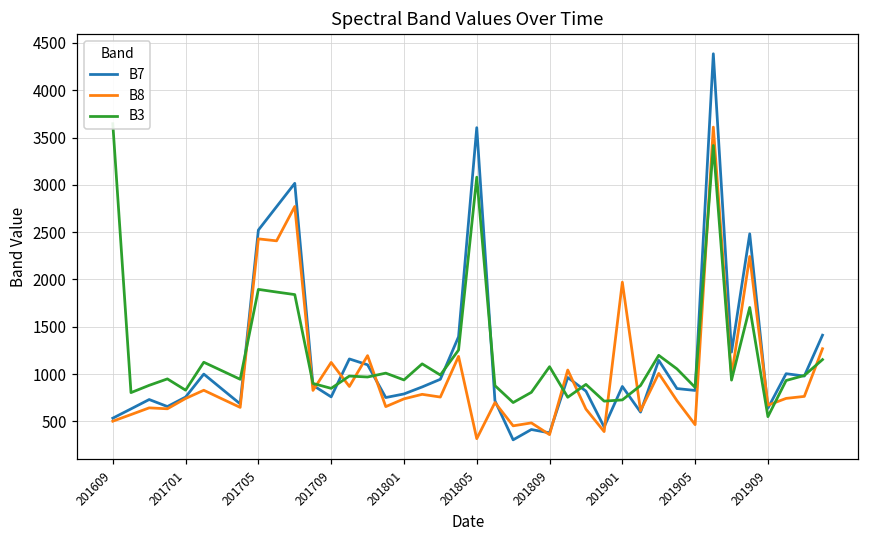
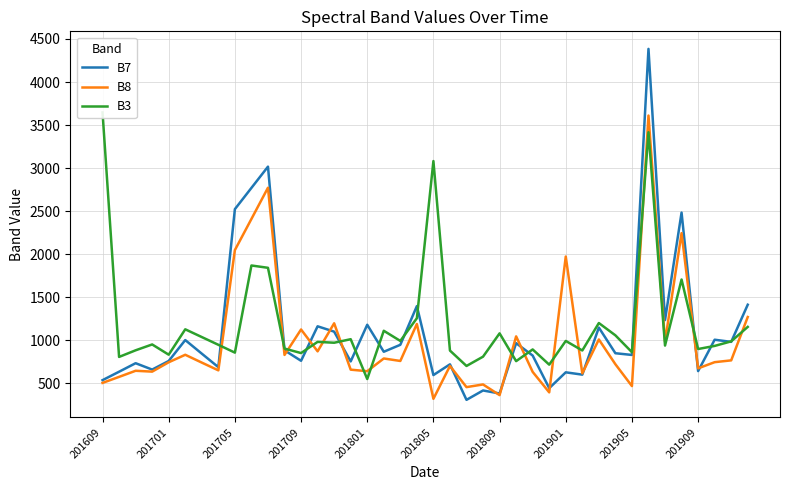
  {
    "B7": {
      "201609": 500,
      "201705": 2500,
      "201709": 800,
-     "201801": 800,
-     "201805": 3600,
-     "201901": 900,
+     "201801": 1200,
+     "201805": 600,
+     "201901": 600,
      "201905": 800,
      "201909": 600
    },
    "B8": {
      "201609": 500,
-     "201705": 2400,
+     "201705": 2000,
      "201709": 1100,
-     "201801": 700,
+     "201801": 600,
      "201805": 300,
      "201901": 2000,
      "201905": 500,
      "201909": 700
    },
    "B3": {
      "201701": 800,
-     "201705": 1900,
+     "201705": 900,
      "201709": 800,
-     "201801": 900,
+     "201801": 500,
      "201805": 3100,
      "201809": 1100,
-     "201901": 700,
+     "201901": 1000,
      "201905": 900,
-     "201909": 600
+     "201909": 900
    }
  }
